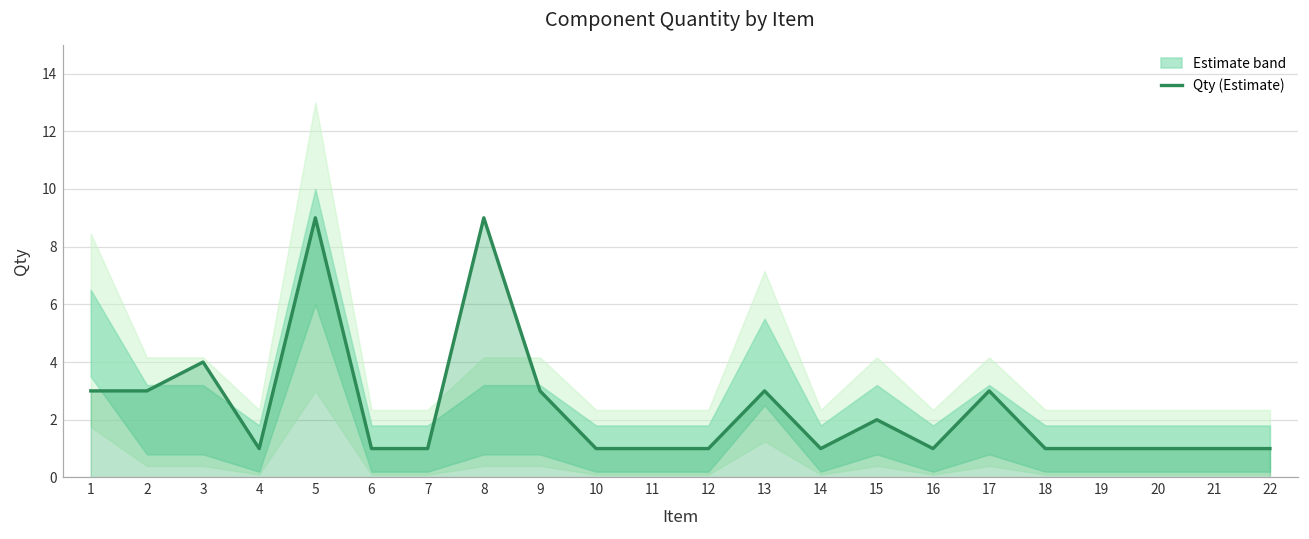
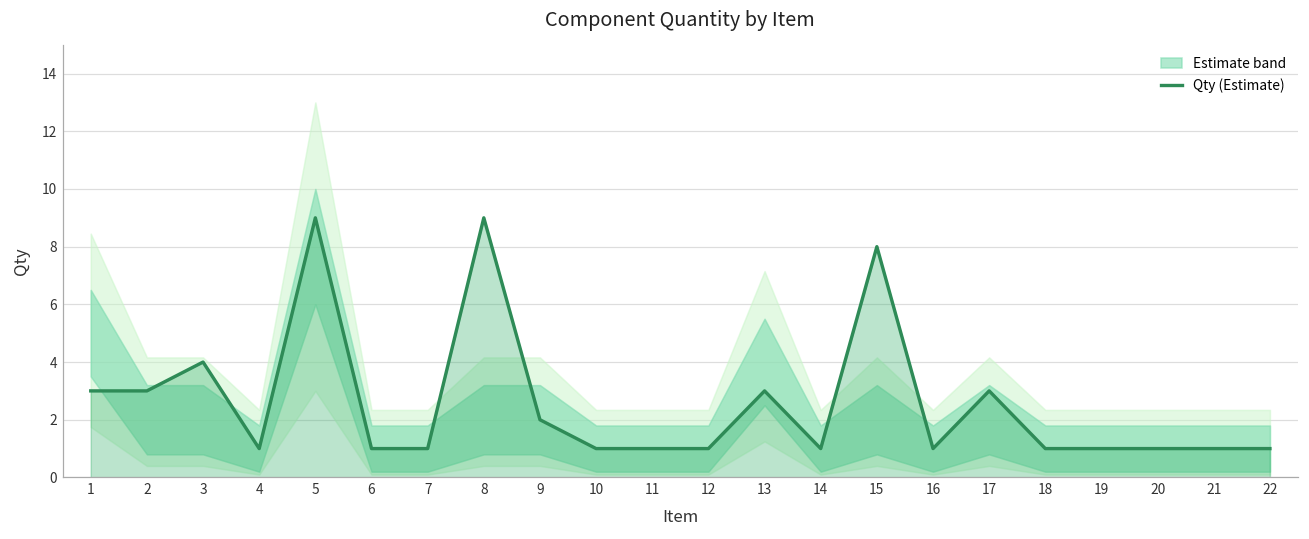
  {
    "Qty (Estimate)": {
      "1": 3,
      "2": 3,
      "3": 4,
      "4": 1,
      "5": 9,
      "6": 1,
      "7": 1,
      "8": 9,
-     "9": 3,
+     "9": 2,
      "10": 1,
      "11": 1,
      "12": 1,
      "13": 3,
      "14": 1,
-     "15": 2,
+     "15": 8,
      "16": 1,
      "17": 3,
      "18": 1,
      "19": 1,
      "20": 1,
      "21": 1,
      "22": 1
    }
  }
